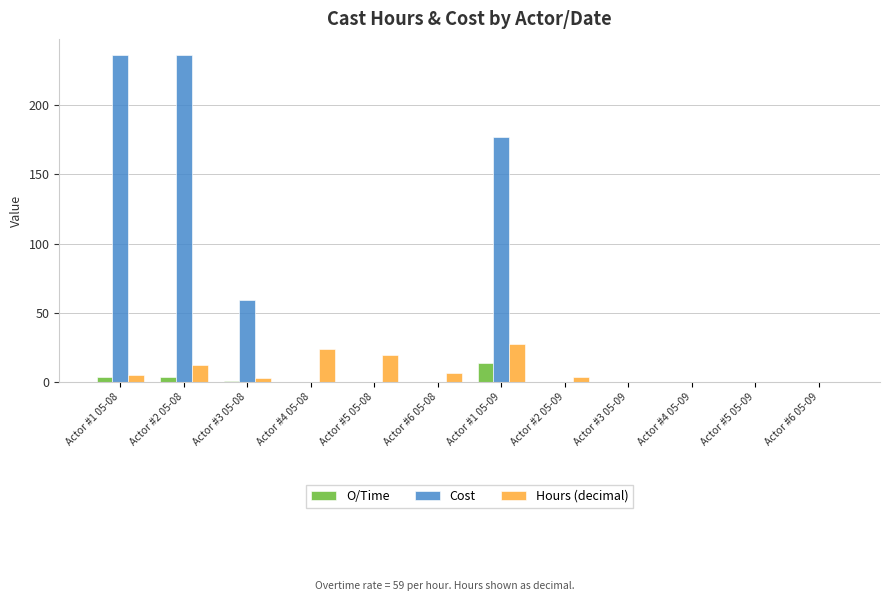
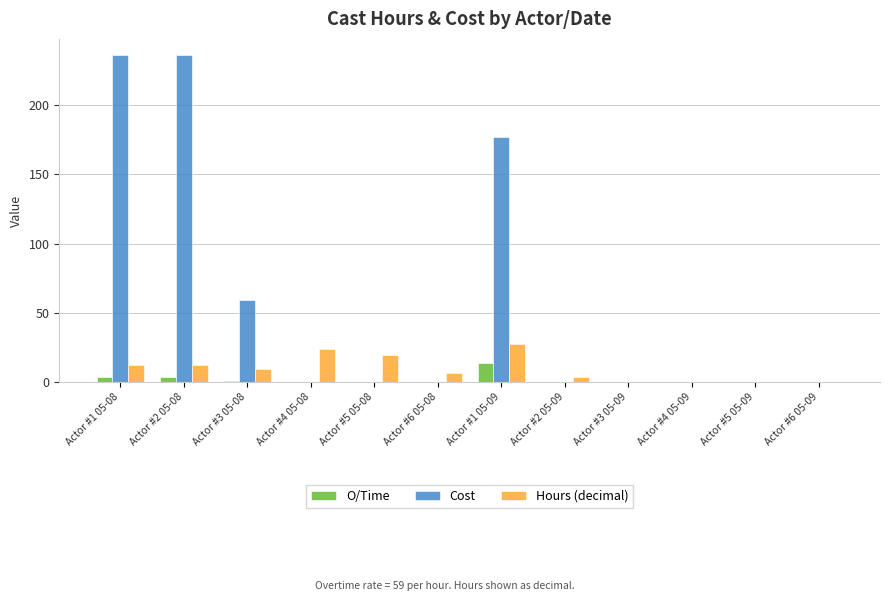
  {
    "O/Time": {
      "Actor #1 05-08": 4,
      "Actor #2 05-08": 4,
      "Actor #4 05-08": 0,
      "Actor #5 05-08": 0,
      "Actor #6 05-08": 0,
      "Actor #1 05-09": 14,
      "Actor #2 05-09": 0,
      "Actor #3 05-09": 0,
      "Actor #4 05-09": 0,
      "Actor #5 05-09": 0,
      "Actor #6 05-09": 0
    },
    "Cost": {
      "Actor #1 05-08": 236,
      "Actor #2 05-08": 236,
      "Actor #3 05-08": 59,
      "Actor #4 05-08": 0,
      "Actor #5 05-08": 0,
      "Actor #6 05-08": 0,
      "Actor #1 05-09": 177,
      "Actor #2 05-09": 0,
      "Actor #3 05-09": 0,
      "Actor #4 05-09": 0,
      "Actor #5 05-09": 0,
      "Actor #6 05-09": 0
    },
    "Hours (decimal)": {
-     "Actor #1 05-08": 5,
+     "Actor #1 05-08": 13,
      "Actor #2 05-08": 12,
-     "Actor #3 05-08": 3,
+     "Actor #3 05-08": 10,
      "Actor #4 05-08": 24,
      "Actor #5 05-08": 20,
      "Actor #6 05-08": 7,
      "Actor #1 05-09": 28,
      "Actor #2 05-09": 4,
      "Actor #3 05-09": 0,
      "Actor #4 05-09": 0,
      "Actor #5 05-09": 0,
      "Actor #6 05-09": 0
    }
  }
